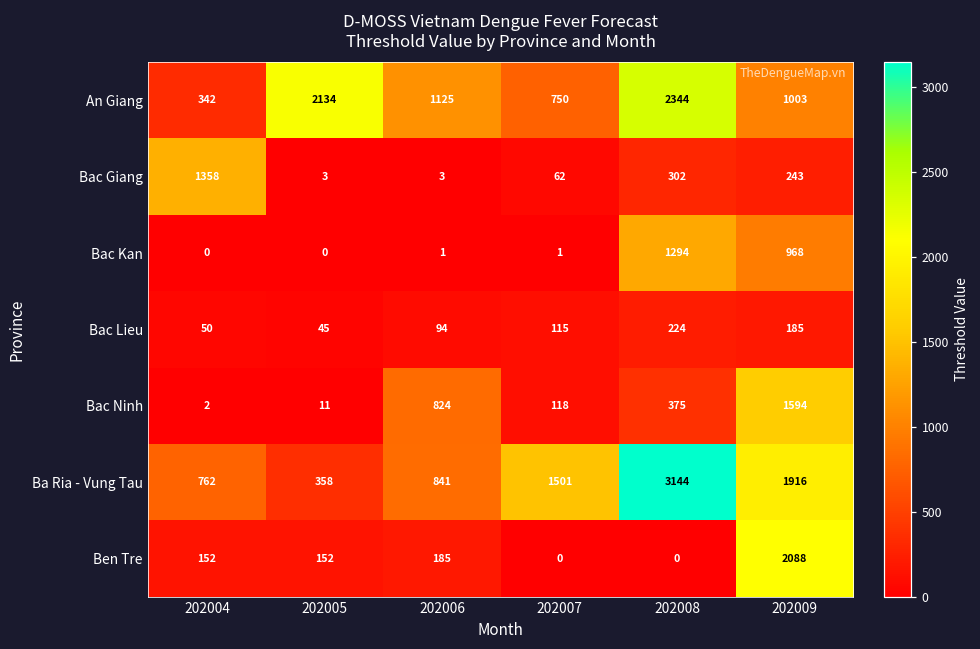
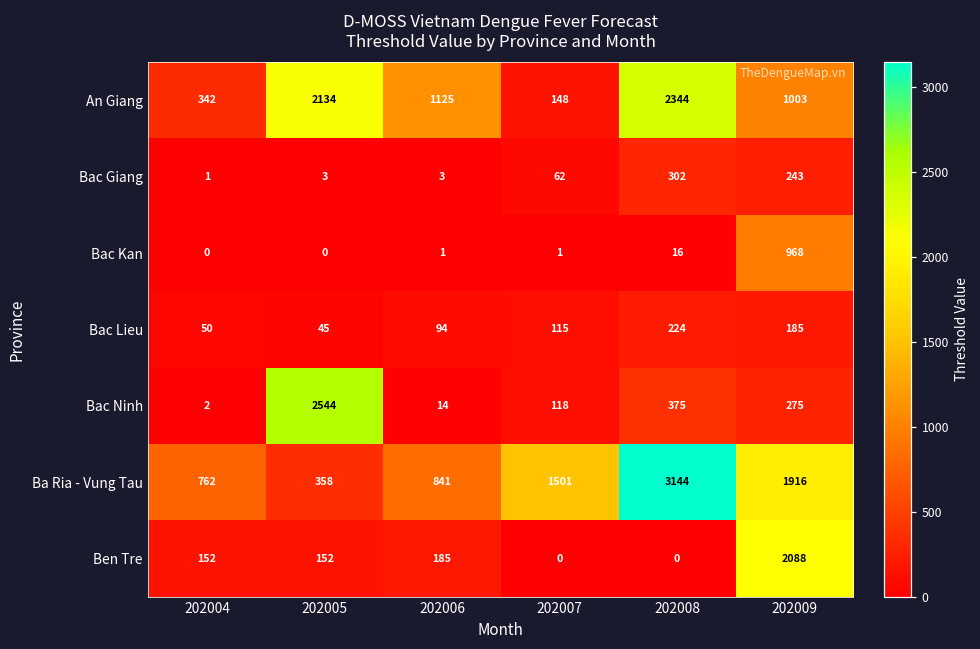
  {
    "An Giang": {
      "202004": 342,
      "202005": 2134,
      "202006": 1125,
-     "202007": 750,
+     "202007": 148,
      "202008": 2344
    },
    "Bac Giang": {
-     "202004": 1358,
+     "202004": 1,
      "202005": 3,
      "202006": 3,
      "202007": 62,
      "202008": 302,
      "202009": 243
    },
    "Bac Kan": {
      "202004": 0,
      "202005": 0,
      "202006": 1,
      "202007": 1,
-     "202008": 1294,
+     "202008": 16,
      "202009": 968
    },
    "Bac Lieu": {
      "202004": 50,
      "202005": 45,
      "202006": 94,
      "202007": 115,
      "202008": 224,
      "202009": 185
    },
    "Bac Ninh": {
      "202004": 2,
-     "202005": 11,
-     "202006": 824,
+     "202005": 2544,
+     "202006": 14,
      "202007": 118,
      "202008": 375,
-     "202009": 1594
+     "202009": 275
    },
    "Ba Ria - Vung Tau": {
      "202004": 762,
      "202005": 358,
      "202006": 841,
      "202007": 1501,
      "202008": 3144,
      "202009": 1916
    },
    "Ben Tre": {
      "202004": 152,
      "202005": 152,
      "202006": 185,
      "202007": 0,
      "202008": 0,
      "202009": 2088
    }
  }
